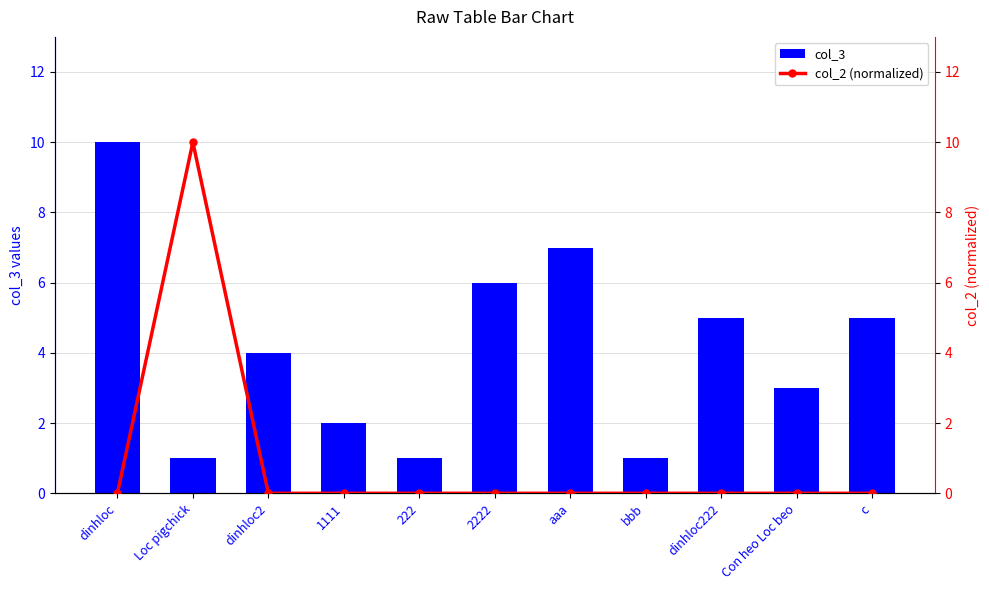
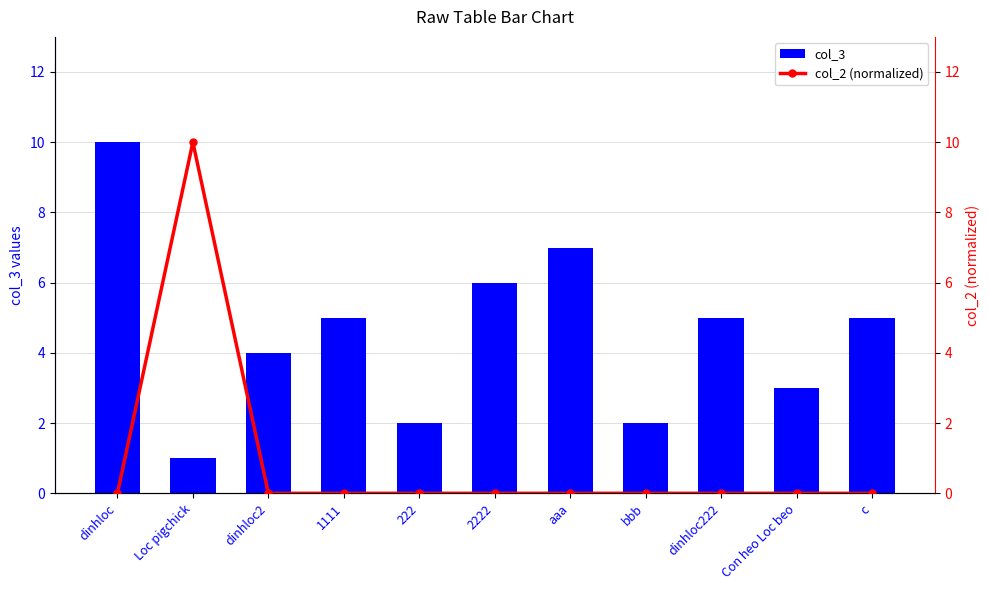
  {
    "col_3": {
      "dinhloc": 10,
      "Loc pigchick": 1,
      "dinhloc2": 4,
-     "1111": 2,
-     "222": 1,
+     "1111": 5,
+     "222": 2,
      "2222": 6,
      "aaa": 7,
-     "bbb": 1,
+     "bbb": 2,
      "dinhloc222": 5,
      "Con heo Loc beo": 3,
      "c": 5
    },
    "col_2 (normalized)": {
      "dinhloc": 0.0,
      "Loc pigchick": 10.0,
      "dinhloc2": 0.0,
      "1111": 0.0,
      "222": 0.0,
      "2222": 0.0,
      "aaa": 0.0,
      "bbb": 0.0,
      "dinhloc222": 0.0,
      "Con heo Loc beo": 0.0,
      "c": 0.0
    }
  }
